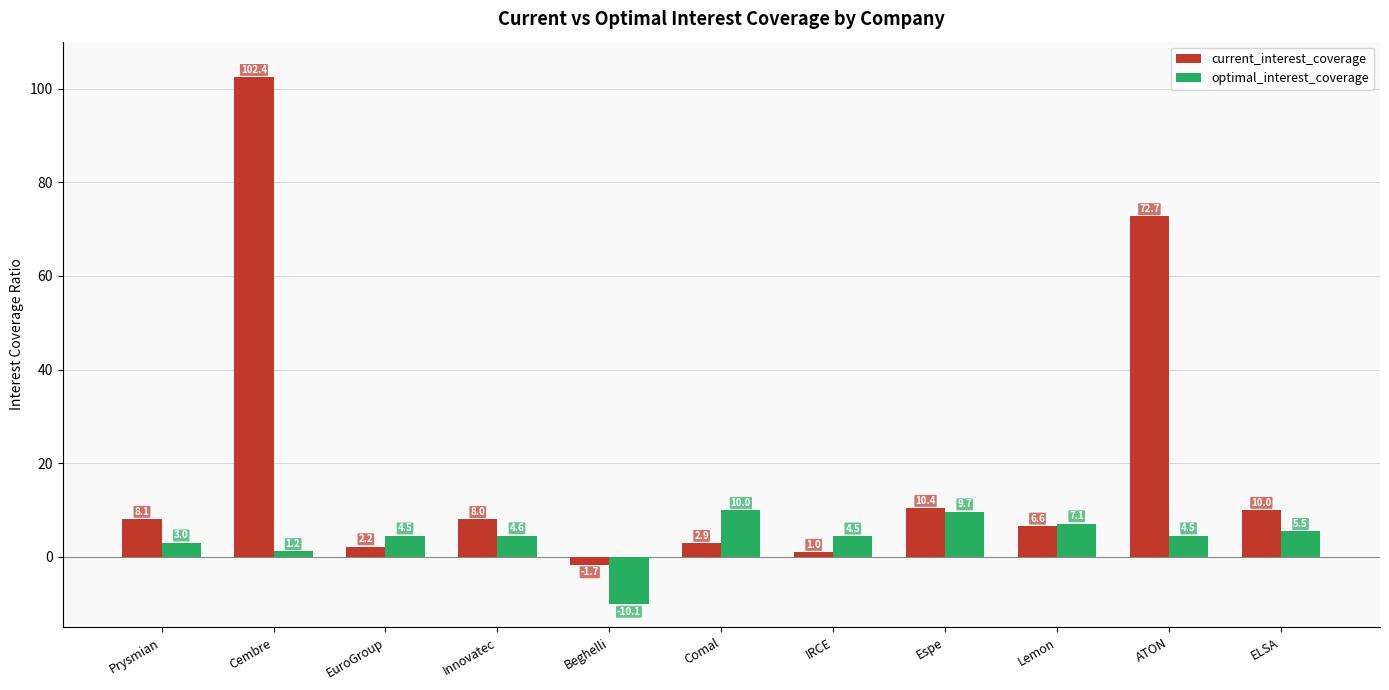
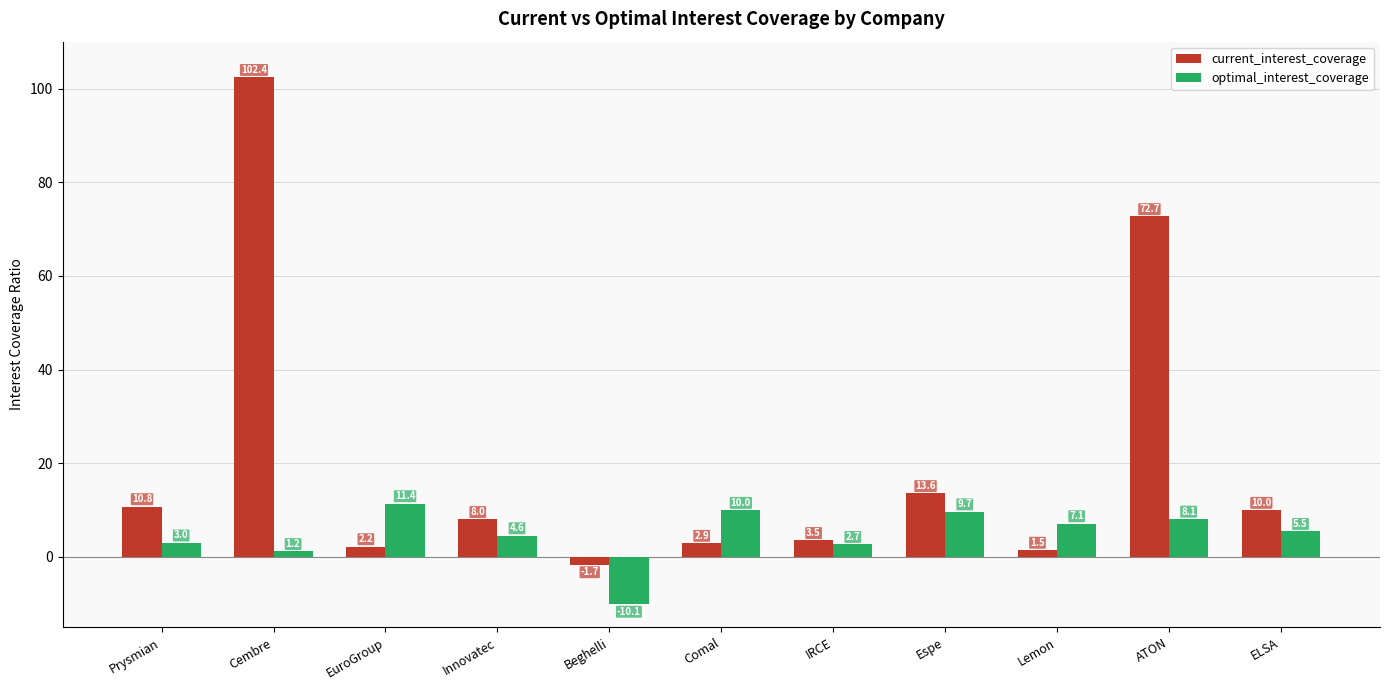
  {
    "current_interest_coverage": {
-     "Prysmian": 8.1,
-     "IRCE": 1.0,
-     "Espe": 10.4,
-     "Lemon": 6.6
+     "Prysmian": 10.8,
+     "IRCE": 3.5,
+     "Espe": 13.6,
+     "Lemon": 1.5
    },
    "optimal_interest_coverage": {
-     "EuroGroup": 4.5,
-     "IRCE": 4.5,
-     "ATON": 4.5
+     "EuroGroup": 11.4,
+     "IRCE": 2.7,
+     "ATON": 8.1
    }
  }
